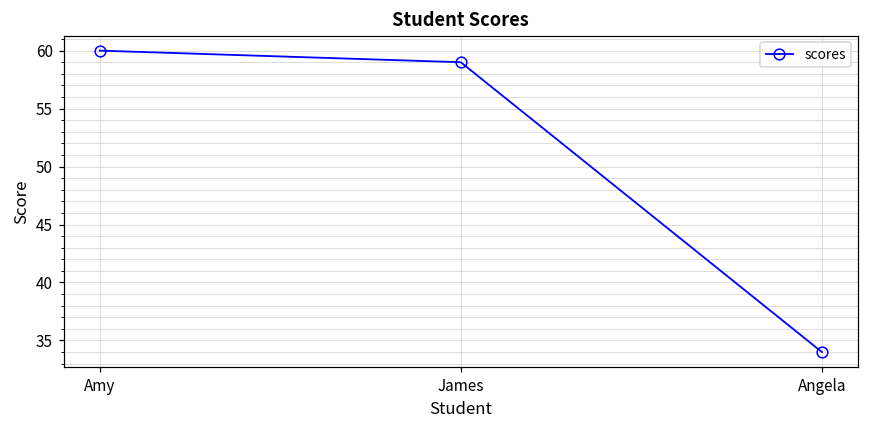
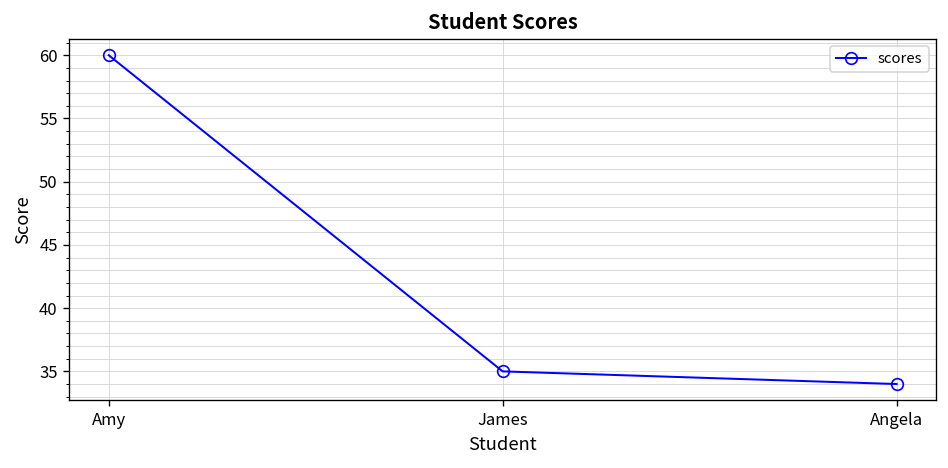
  {
    "Amy": 60,
-   "James": 59,
+   "James": 35,
    "Angela": 34
  }
